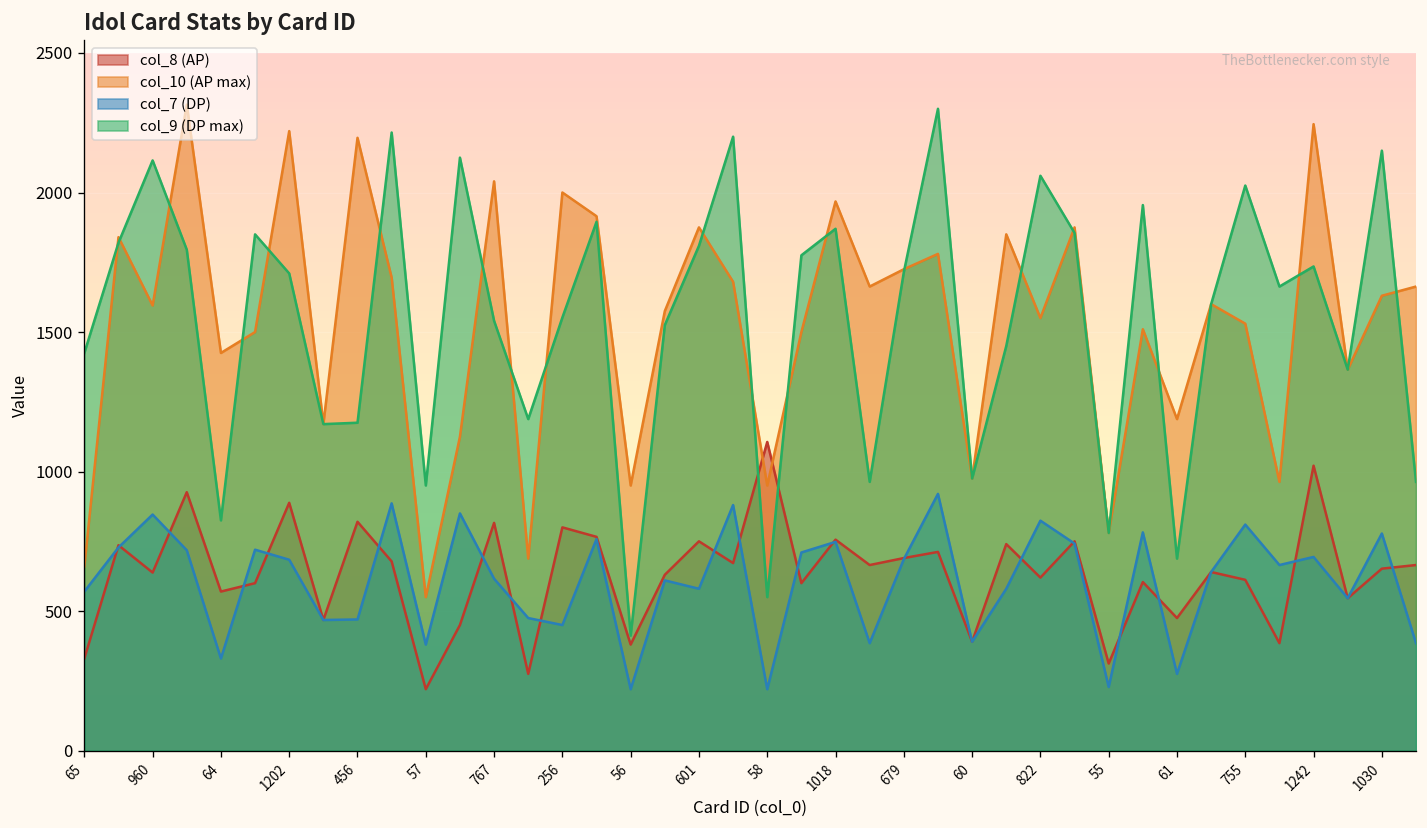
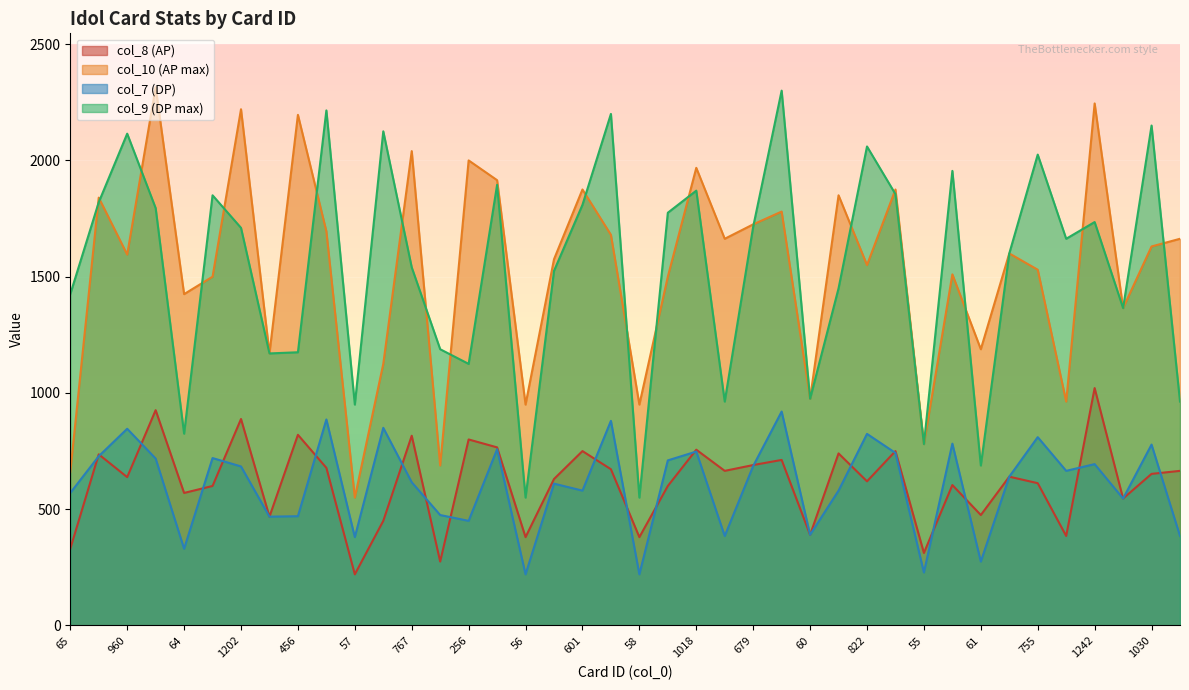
  {
    "col_8 (AP)": {
      "65": 330,
      "960": 640,
      "64": 570,
      "1202": 890,
      "456": 820,
      "57": 220,
      "767": 820,
      "256": 800,
      "56": 380,
      "601": 750,
-     "58": 1110,
+     "58": 380,
      "822": 620,
      "55": 310,
      "61": 480,
      "755": 610,
      "1242": 1020,
      "1030": 650
    },
    "col_10 (AP max)": {
      "65": 660,
      "960": 1600,
      "64": 1430,
      "1202": 2220,
      "456": 2200,
      "57": 550,
      "767": 2040,
      "256": 2000,
      "56": 950,
      "601": 1880,
      "58": 950,
      "1018": 1970,
      "822": 1550,
      "61": 1190,
      "755": 1530,
      "1242": 2250,
      "1030": 1630
    },
    "col_7 (DP)": {
      "65": 570,
      "960": 850,
      "64": 330,
      "1202": 680,
      "456": 470,
      "57": 380,
      "767": 620,
      "256": 450,
      "56": 220,
      "601": 580,
      "58": 220,
      "822": 820,
      "55": 230,
      "61": 280,
      "755": 810,
      "1242": 690,
      "1030": 780
    },
    "col_9 (DP max)": {
      "65": 1430,
      "960": 2120,
      "64": 830,
      "1202": 1710,
      "456": 1180,
      "57": 950,
      "767": 1540,
-     "256": 1550,
-     "56": 410,
+     "256": 1130,
+     "56": 550,
      "601": 1810,
      "58": 550,
      "1018": 1870,
      "822": 2060,
      "61": 690,
      "755": 2030,
      "1242": 1740,
      "1030": 2150
    }
  }
